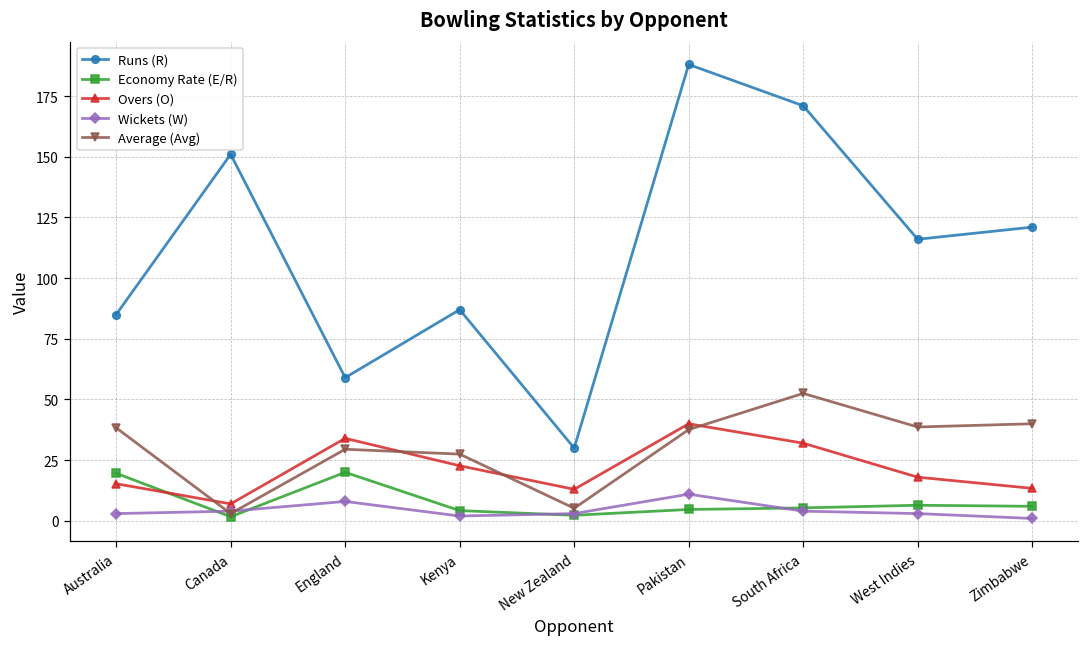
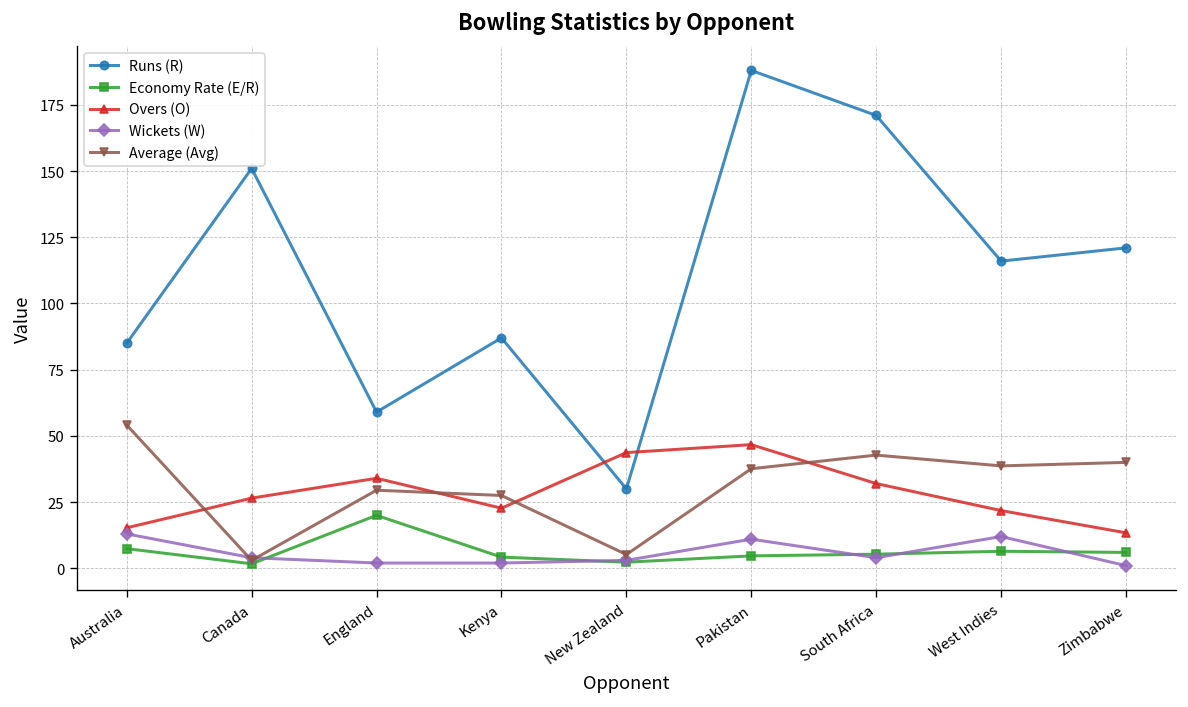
  {
    "Runs (R)": {
      "Australia": 85,
      "England": 59,
      "Kenya": 87,
      "New Zealand": 30,
      "Pakistan": 188,
      "South Africa": 171,
      "West Indies": 116,
      "Zimbabwe": 121
    },
    "Economy Rate (E/R)": {
-     "Australia": 20,
+     "Australia": 7,
      "Canada": 2,
      "England": 20,
      "Kenya": 4,
      "Pakistan": 5,
      "South Africa": 5,
      "West Indies": 6,
      "Zimbabwe": 6
    },
    "Overs (O)": {
      "Australia": 15,
-     "Canada": 7,
+     "Canada": 27,
      "England": 34,
      "Kenya": 23,
-     "New Zealand": 13,
-     "Pakistan": 40,
+     "New Zealand": 44,
+     "Pakistan": 47,
      "South Africa": 32,
-     "West Indies": 18,
+     "West Indies": 22,
      "Zimbabwe": 13
    },
    "Wickets (W)": {
-     "Australia": 3,
-     "England": 8,
+     "Australia": 13,
+     "England": 2,
      "Kenya": 2,
      "Pakistan": 11,
      "South Africa": 4,
-     "West Indies": 3,
+     "West Indies": 12,
      "Zimbabwe": 1
    },
    "Average (Avg)": {
-     "Australia": 38,
+     "Australia": 54,
      "England": 30,
      "Kenya": 28,
      "New Zealand": 5,
      "Pakistan": 38,
-     "South Africa": 53,
+     "South Africa": 43,
      "West Indies": 39,
      "Zimbabwe": 40
    }
  }
